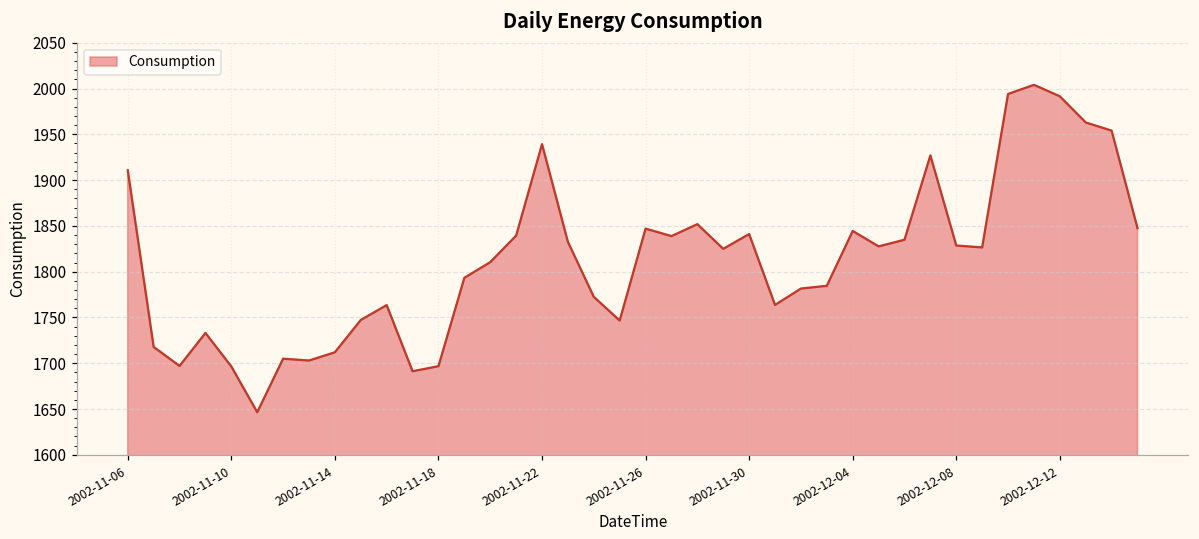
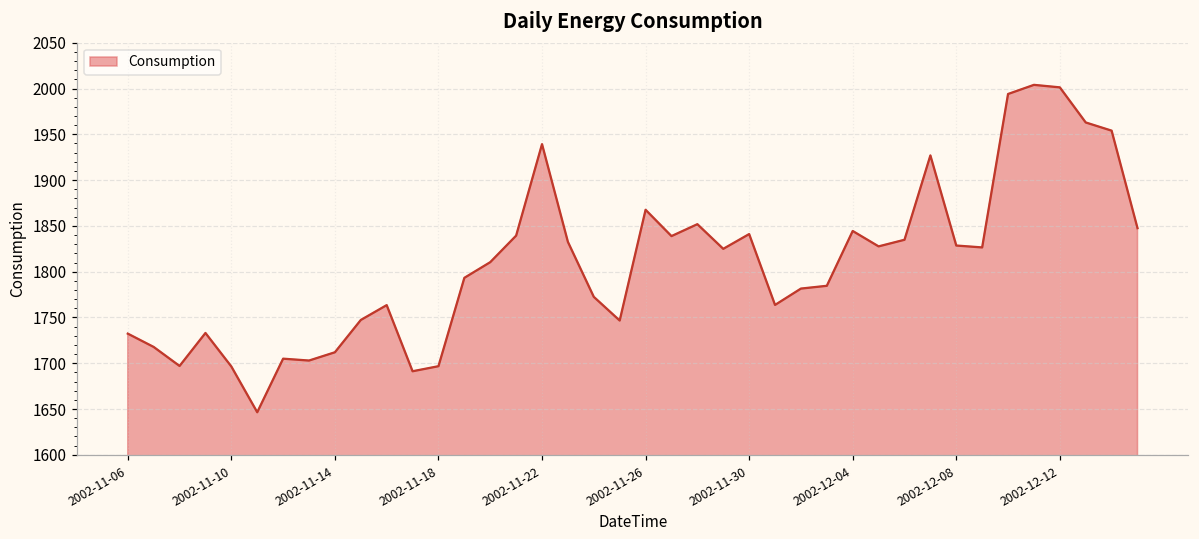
  {
-   "2002-11-06": 1910,
+   "2002-11-06": 1730,
    "2002-11-10": 1700,
    "2002-11-14": 1710,
    "2002-11-18": 1700,
    "2002-11-22": 1940,
-   "2002-11-26": 1850,
+   "2002-11-26": 1870,
    "2002-11-30": 1840,
    "2002-12-04": 1840,
    "2002-12-08": 1830,
-   "2002-12-12": 1990
+   "2002-12-12": 2000
  }
